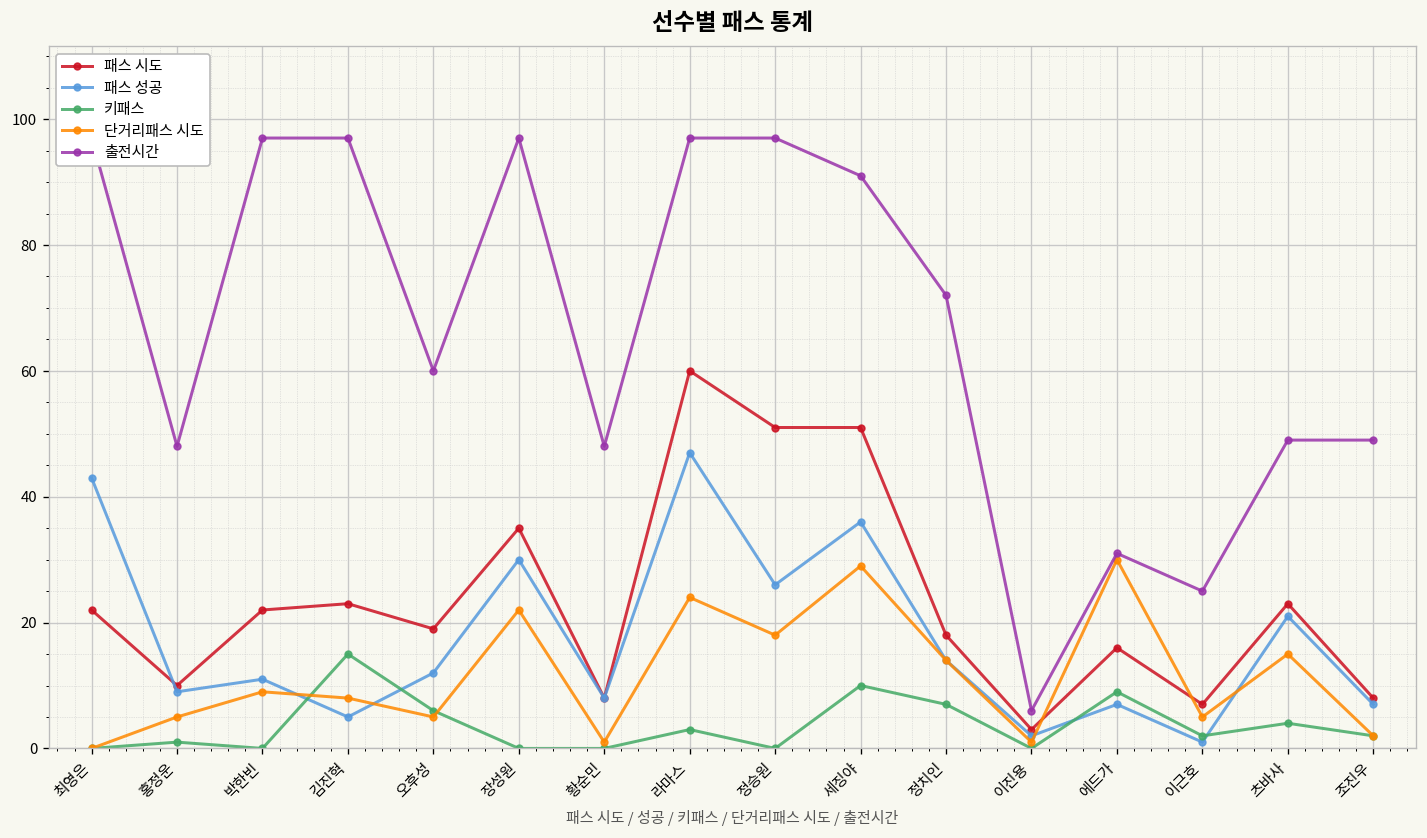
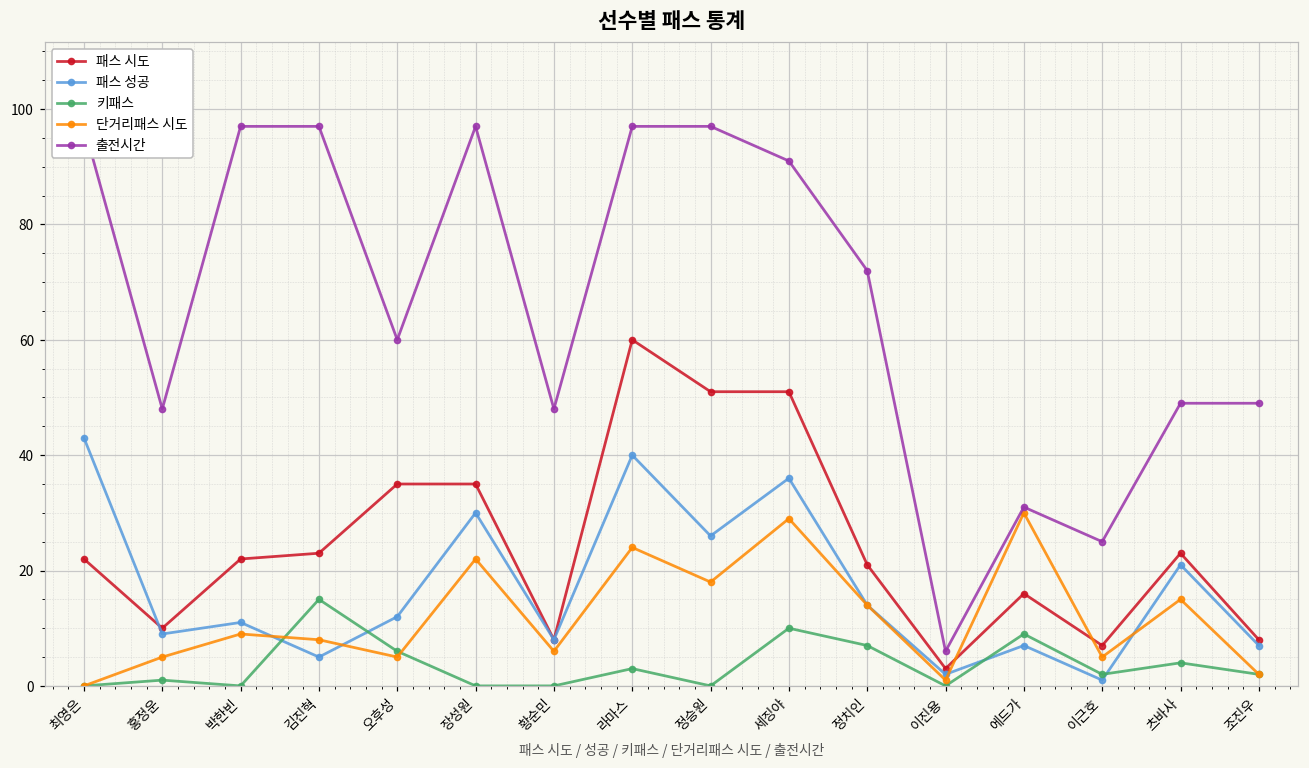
  {
    "패스 시도": {
      "최영은": 22,
      "홍정운": 10,
      "박한빈": 22,
      "김진혁": 23,
-     "오후성": 19,
+     "오후성": 35,
      "장성원": 35,
      "라마스": 60,
      "정승원": 51,
      "세징야": 51,
-     "정치인": 18,
+     "정치인": 21,
      "이진용": 3,
      "에드가": 16,
      "이근호": 7,
      "츠바사": 23,
      "조진우": 8
    },
    "패스 성공": {
      "최영은": 43,
      "홍정운": 9,
      "박한빈": 11,
      "김진혁": 5,
      "오후성": 12,
      "장성원": 30,
-     "라마스": 47,
+     "라마스": 40,
      "정승원": 26,
      "세징야": 36,
      "이진용": 2,
      "에드가": 7,
      "이근호": 1,
      "츠바사": 21,
      "조진우": 7
    },
    "키패스": {
      "홍정운": 1,
      "박한빈": 0,
      "김진혁": 15,
      "오후성": 6,
      "장성원": 0,
      "황순민": 0,
      "라마스": 3,
      "정승원": 0,
      "세징야": 10,
      "정치인": 7,
      "이진용": 0,
      "에드가": 9,
      "이근호": 2,
      "츠바사": 4
    },
    "단거리패스 시도": {
      "홍정운": 5,
      "박한빈": 9,
      "김진혁": 8,
      "오후성": 5,
      "장성원": 22,
-     "황순민": 1,
+     "황순민": 6,
      "라마스": 24,
      "정승원": 18,
      "세징야": 29,
      "이진용": 1,
      "에드가": 30,
      "이근호": 5,
      "츠바사": 15
    },
    "출전시간": {
      "홍정운": 48,
      "박한빈": 97,
      "김진혁": 97,
      "오후성": 60,
      "장성원": 97,
      "황순민": 48,
      "라마스": 97,
      "정승원": 97,
      "세징야": 91,
      "정치인": 72,
      "이진용": 6,
      "에드가": 31,
      "이근호": 25,
      "츠바사": 49,
      "조진우": 49
    }
  }
